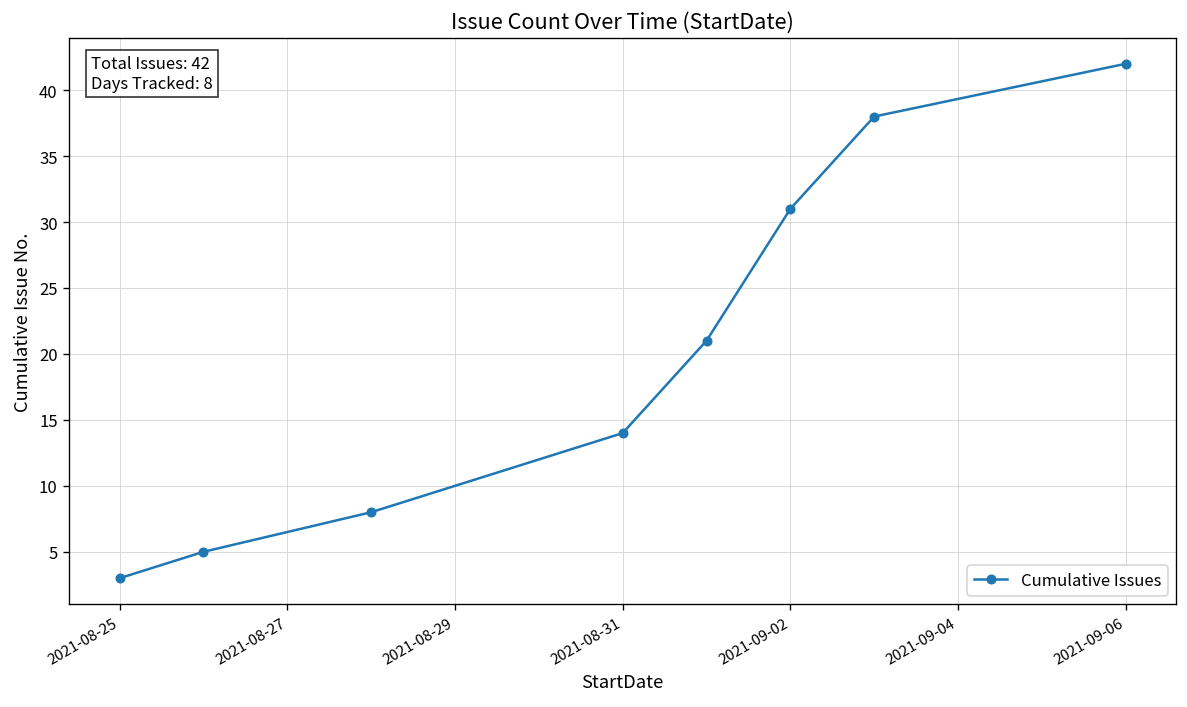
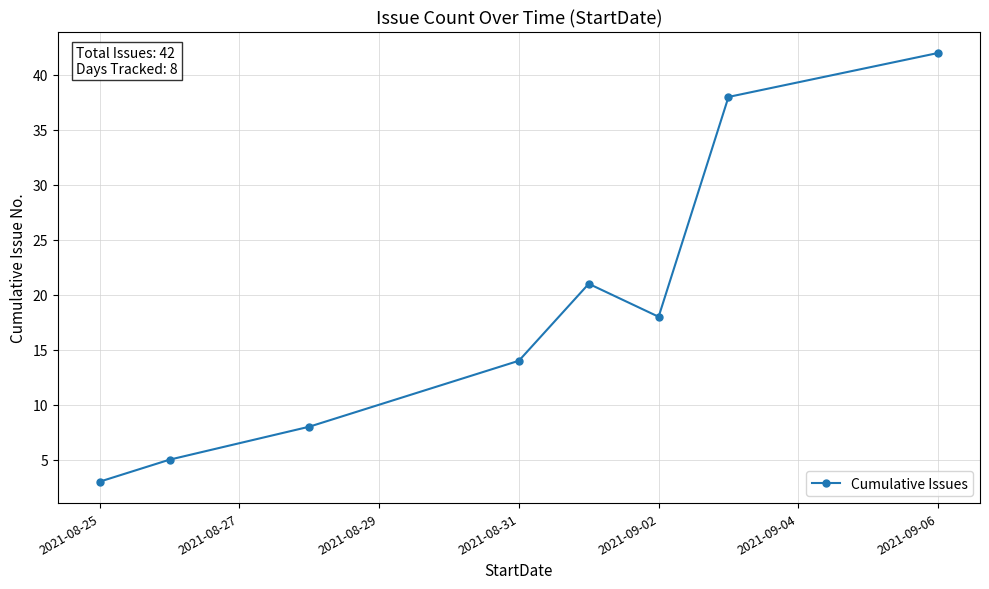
  {
    "2021-08-25": 3,
    "2021-08-31": 14,
-   "2021-09-02": 31,
+   "2021-09-02": 18,
    "2021-09-06": 42
  }
